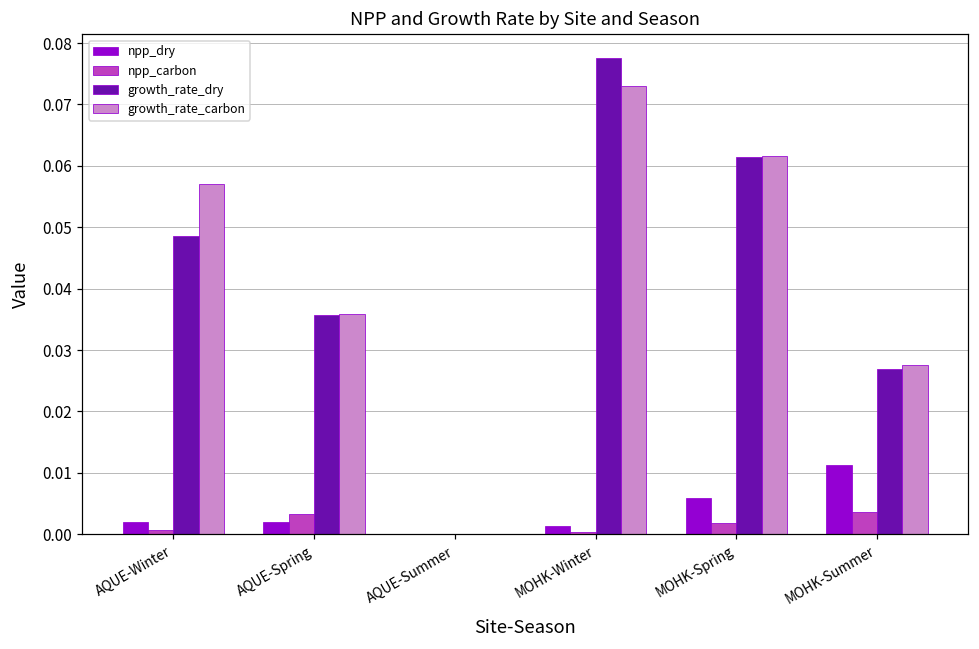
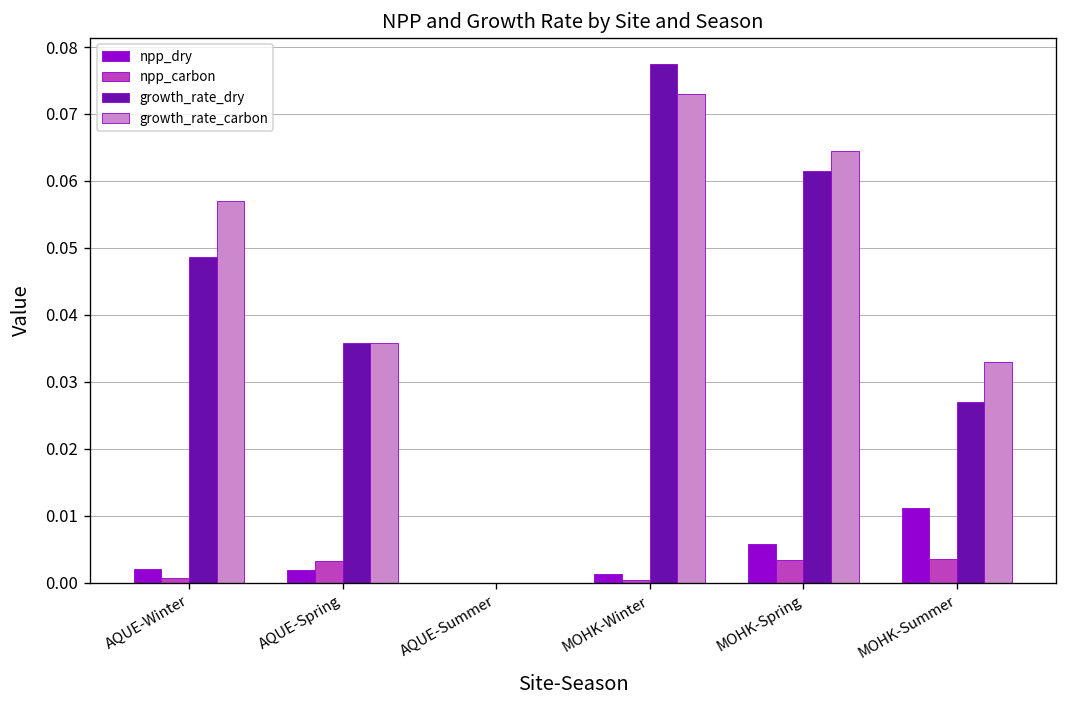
  {
    "npp_carbon": {
      "AQUE-Winter": 0.001,
      "AQUE-Spring": 0.003,
      "AQUE-Summer": 0.000,
-     "MOHK-Spring": 0.002,
+     "MOHK-Spring": 0.003,
      "MOHK-Summer": 0.004
    },
    "growth_rate_carbon": {
      "AQUE-Winter": 0.057,
      "AQUE-Spring": 0.036,
      "AQUE-Summer": 0.000,
      "MOHK-Winter": 0.073,
-     "MOHK-Spring": 0.062,
-     "MOHK-Summer": 0.028
+     "MOHK-Spring": 0.064,
+     "MOHK-Summer": 0.033
    }
  }
